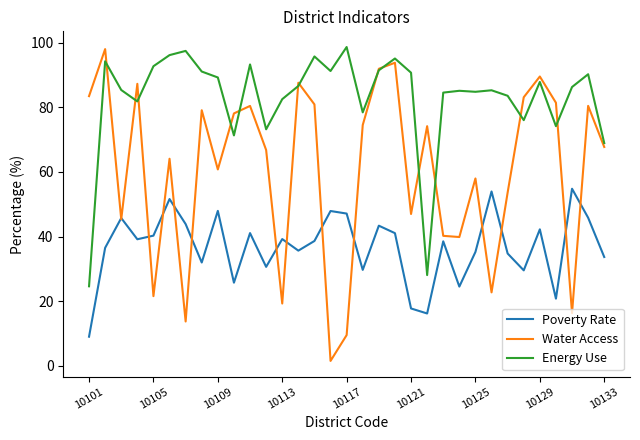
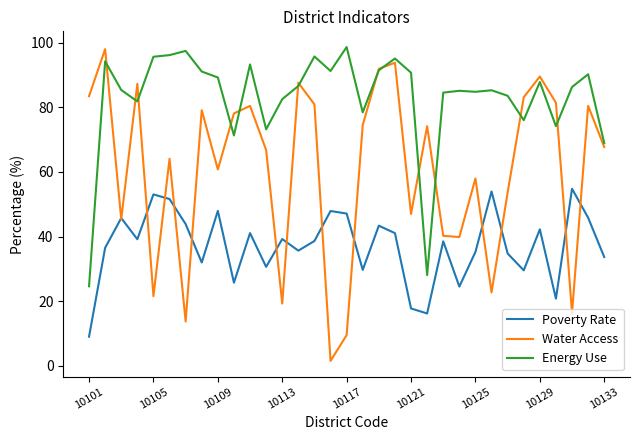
  {
    "Poverty Rate": {
      "10101": 9,
-     "10105": 40,
+     "10105": 53,
      "10109": 48,
      "10113": 39,
      "10117": 47,
      "10121": 18,
      "10125": 35,
      "10129": 42,
      "10133": 34
    },
    "Water Access": {
      "10101": 83,
      "10105": 22,
      "10109": 61,
      "10113": 19,
      "10117": 10,
      "10121": 47,
      "10125": 58,
      "10129": 90,
      "10133": 68
    },
    "Energy Use": {
      "10101": 25,
-     "10105": 93,
+     "10105": 96,
      "10109": 89,
      "10113": 83,
      "10117": 99,
      "10121": 91,
      "10125": 85,
      "10129": 88,
      "10133": 69
    }
  }
